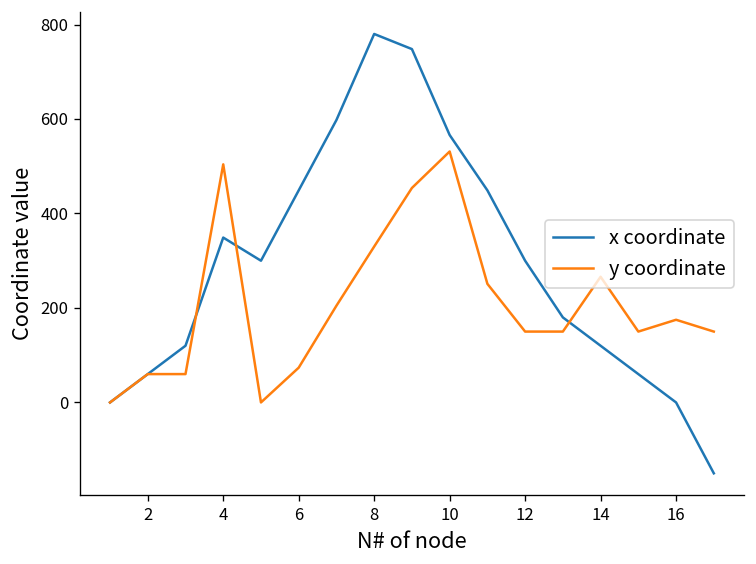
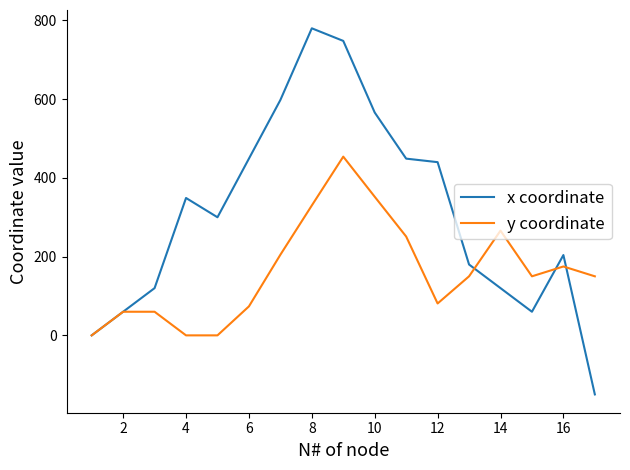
  {
    "x coordinate": {
      "4": 350,
      "6": 450,
      "8": 780,
      "10": 570,
-     "12": 300,
+     "12": 440,
      "14": 120,
-     "16": 0
+     "16": 200
    },
    "y coordinate": {
-     "4": 500,
+     "4": 0,
      "6": 70,
      "8": 330,
-     "10": 530,
-     "12": 150,
+     "10": 350,
+     "12": 80,
      "16": 180
    }
  }
